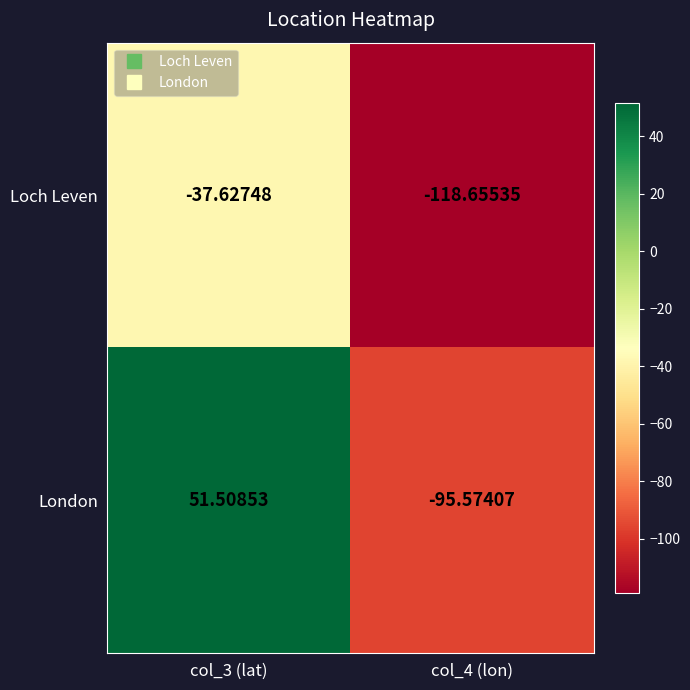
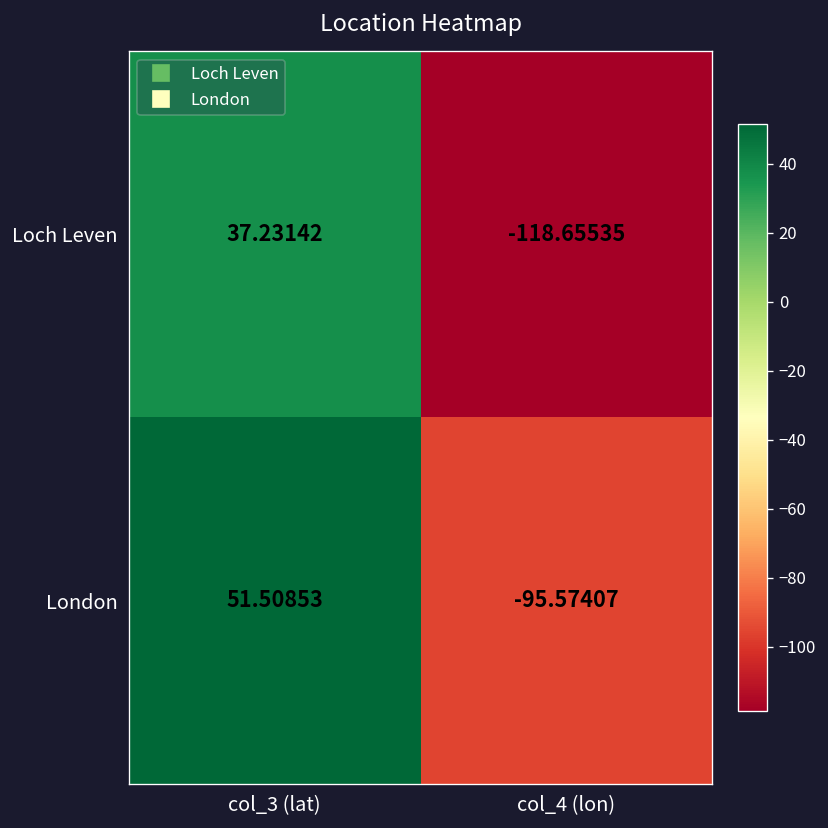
  {
    "Loch Leven": {
-     "col_3 (lat)": -37.62748,
+     "col_3 (lat)": 37.23142,
      "col_4 (lon)": -118.65535
    },
    "London": {
      "col_3 (lat)": 51.50853,
      "col_4 (lon)": -95.57407
    }
  }
